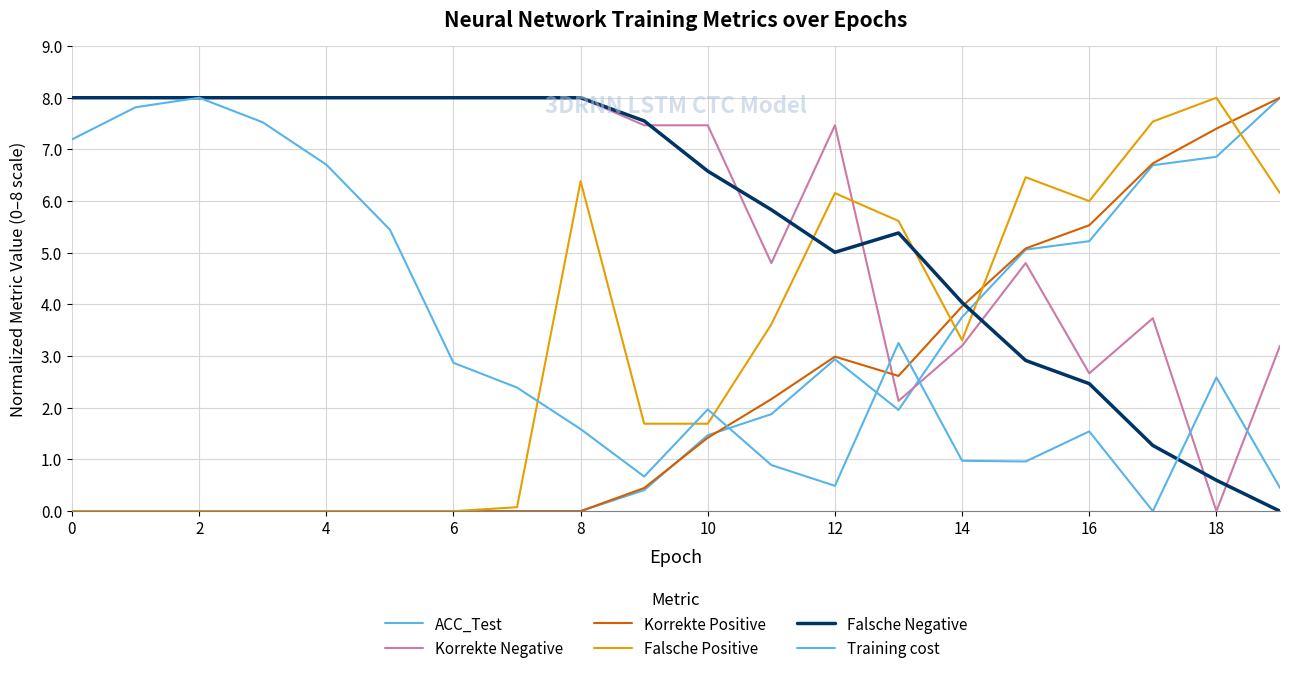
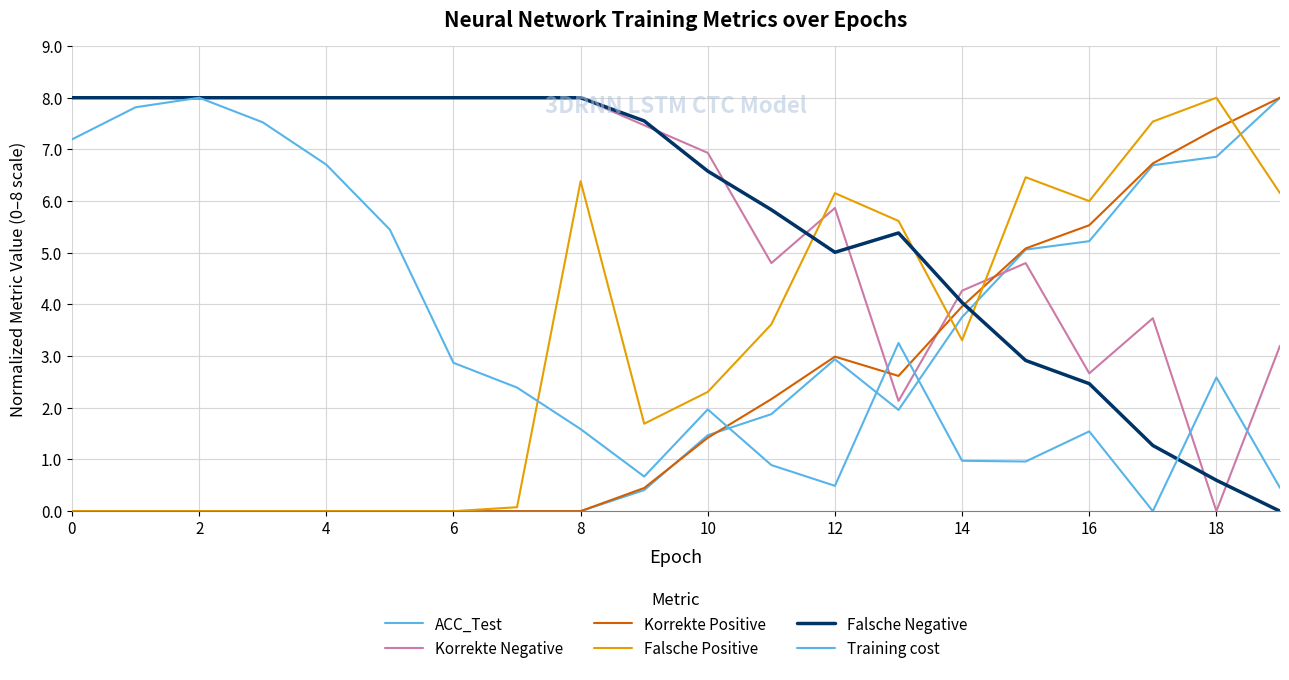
  {
    "Korrekte Negative": {
-     "10": 7.5,
-     "12": 7.5,
-     "14": 3.2,
+     "10": 6.9,
+     "12": 5.9,
+     "14": 4.3,
      "16": 2.7,
      "18": 0.0
    },
    "Korrekte Positive": {
      "10": 1.4,
      "12": 3.0,
      "14": 4.0,
      "16": 5.5,
      "18": 7.4
    },
    "Falsche Positive": {
      "8": 6.4,
-     "10": 1.7,
+     "10": 2.3,
      "12": 6.2,
      "14": 3.3,
      "16": 6.0,
      "18": 8.0
    },
    "Falsche Negative": {
      "10": 6.6,
      "12": 5.0,
      "14": 4.0,
      "16": 2.5,
      "18": 0.6
    }
  }
